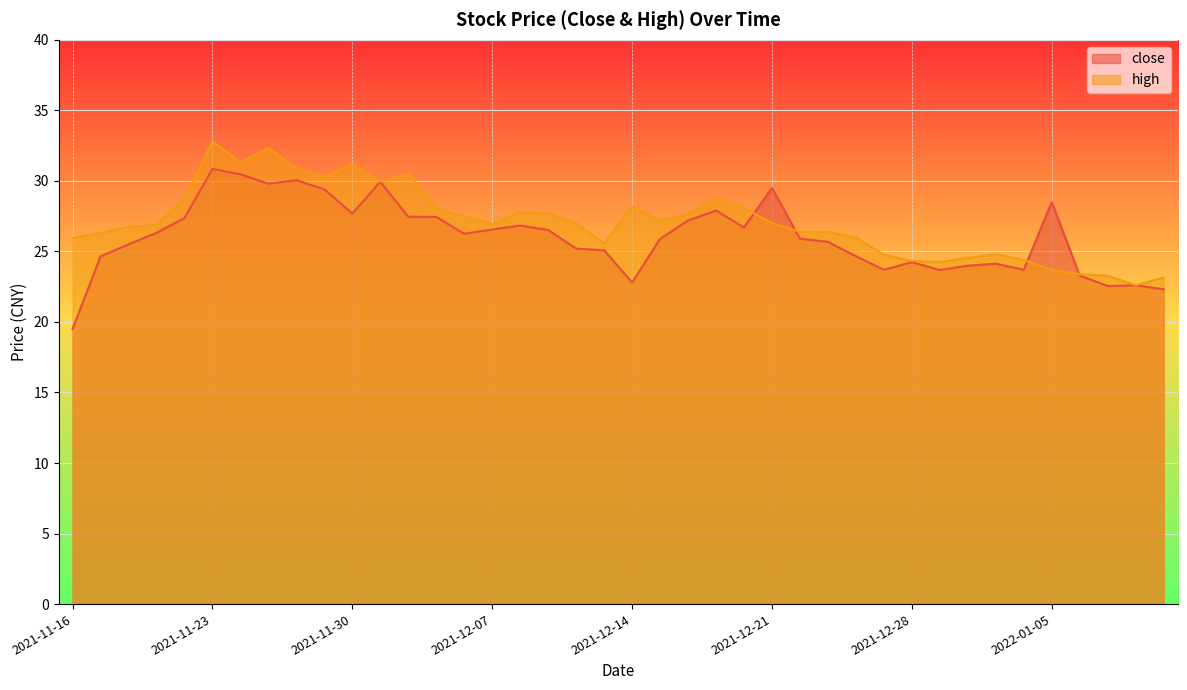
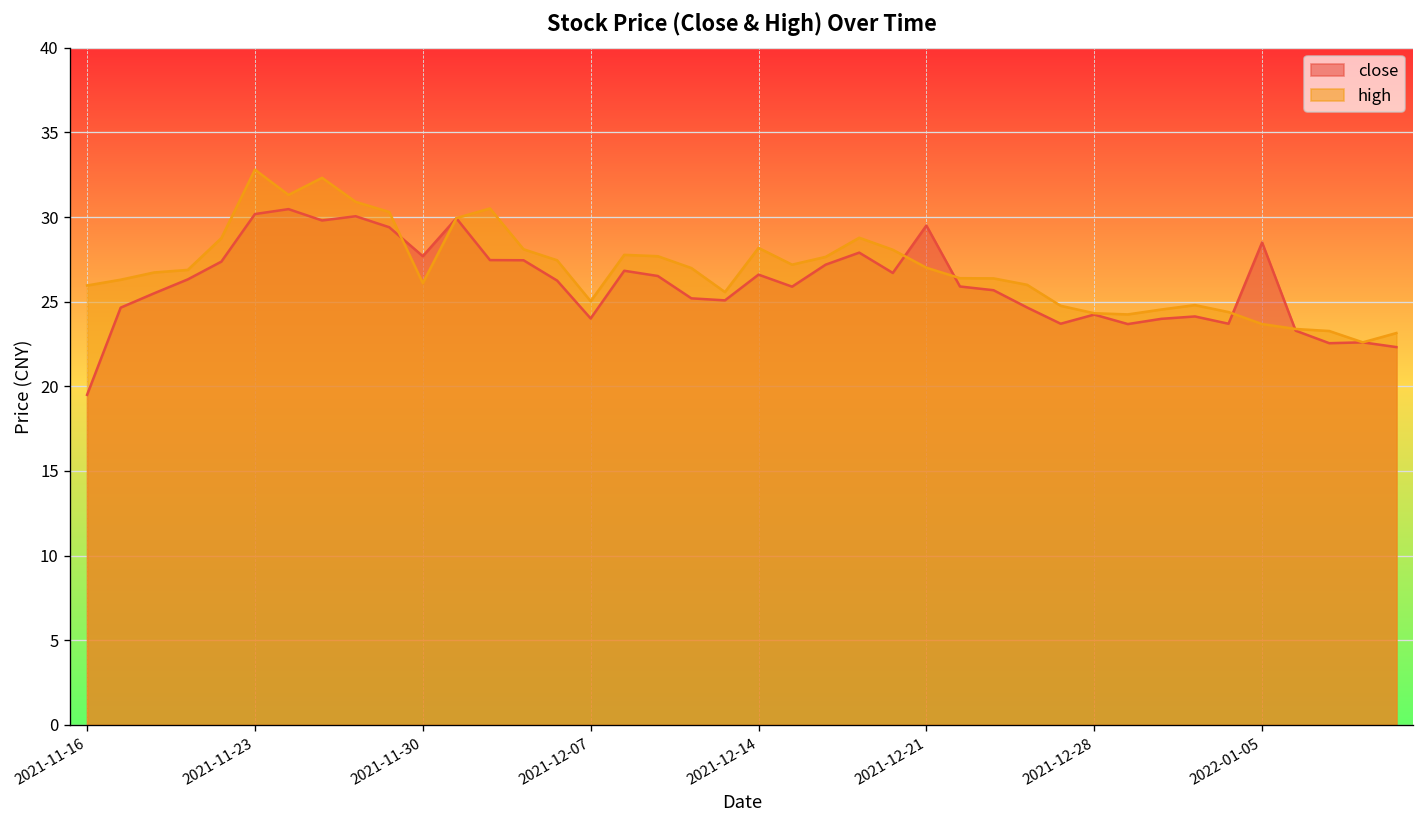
  {
    "close": {
      "2021-11-16": 19.5,
-     "2021-11-23": 30.9,
+     "2021-11-23": 30.2,
      "2021-11-30": 27.7,
-     "2021-12-07": 26.6,
-     "2021-12-14": 22.8,
+     "2021-12-07": 24.0,
+     "2021-12-14": 26.6,
      "2021-12-21": 29.5,
      "2022-01-05": 28.5
    },
    "high": {
      "2021-11-16": 26.0,
      "2021-11-23": 32.8,
-     "2021-11-30": 31.2,
-     "2021-12-07": 27.0,
+     "2021-11-30": 26.1,
+     "2021-12-07": 25.0,
      "2021-12-14": 28.2,
      "2021-12-21": 27.0,
      "2022-01-05": 23.7
    }
  }
